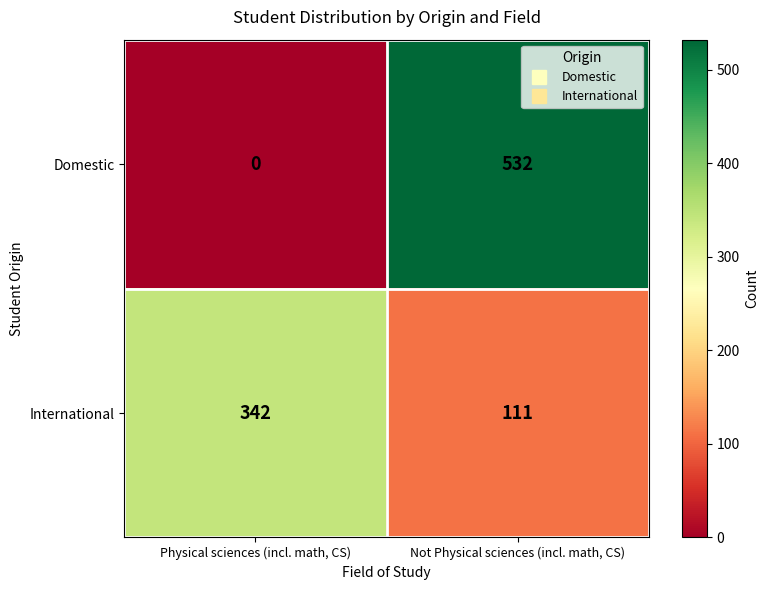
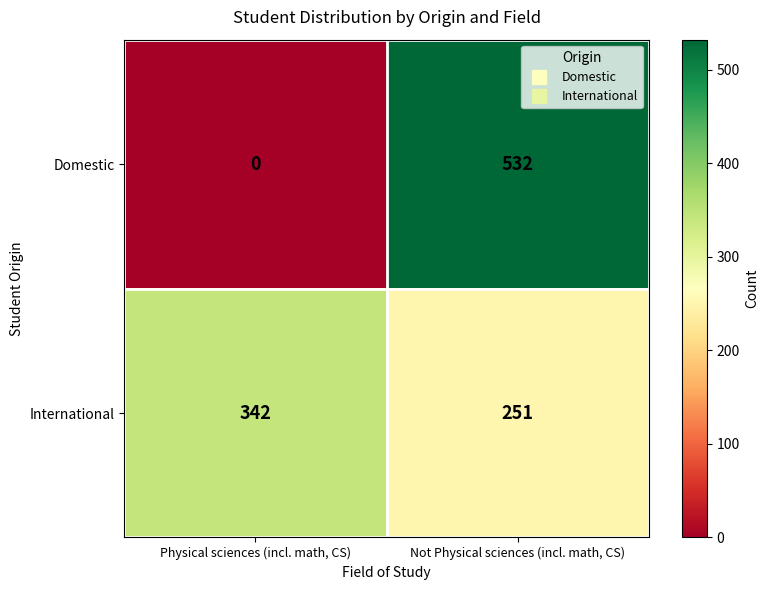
  {
    "Domestic": {
      "Physical sciences (incl. math, CS)": 0,
      "Not Physical sciences (incl. math, CS)": 532
    },
    "International": {
      "Physical sciences (incl. math, CS)": 342,
-     "Not Physical sciences (incl. math, CS)": 111
+     "Not Physical sciences (incl. math, CS)": 251
    }
  }
